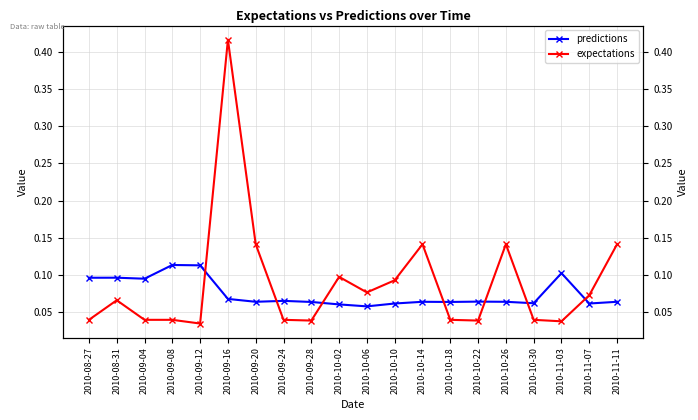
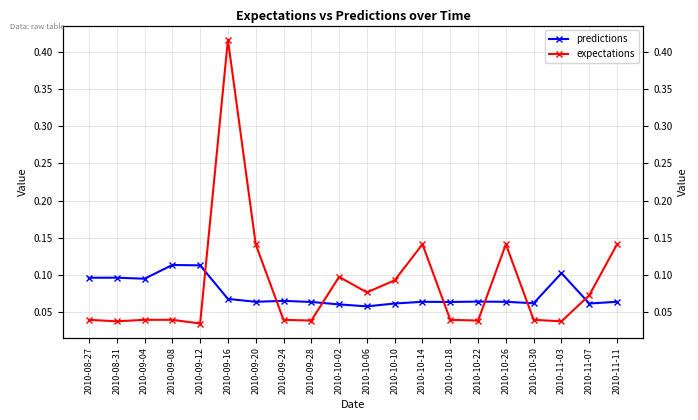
  {
    "predictions": {
      "2010-08-27": 0.10,
      "2010-08-31": 0.10,
      "2010-09-04": 0.09,
      "2010-09-08": 0.11,
      "2010-09-12": 0.11,
      "2010-09-16": 0.07,
      "2010-09-20": 0.06,
      "2010-09-24": 0.06,
      "2010-09-28": 0.06,
      "2010-10-02": 0.06,
      "2010-10-06": 0.06,
      "2010-10-10": 0.06,
      "2010-10-14": 0.06,
      "2010-10-18": 0.06,
      "2010-10-22": 0.06,
      "2010-10-26": 0.06,
      "2010-10-30": 0.06,
      "2010-11-03": 0.10,
      "2010-11-07": 0.06,
      "2010-11-11": 0.06
    },
    "expectations": {
      "2010-08-27": 0.04,
-     "2010-08-31": 0.07,
+     "2010-08-31": 0.04,
      "2010-09-04": 0.04,
      "2010-09-08": 0.04,
      "2010-09-12": 0.03,
      "2010-09-16": 0.42,
      "2010-09-20": 0.14,
      "2010-09-24": 0.04,
      "2010-09-28": 0.04,
      "2010-10-02": 0.10,
      "2010-10-06": 0.08,
      "2010-10-10": 0.09,
      "2010-10-14": 0.14,
      "2010-10-18": 0.04,
      "2010-10-22": 0.04,
      "2010-10-26": 0.14,
      "2010-10-30": 0.04,
      "2010-11-03": 0.04,
      "2010-11-07": 0.07,
      "2010-11-11": 0.14
    }
  }
